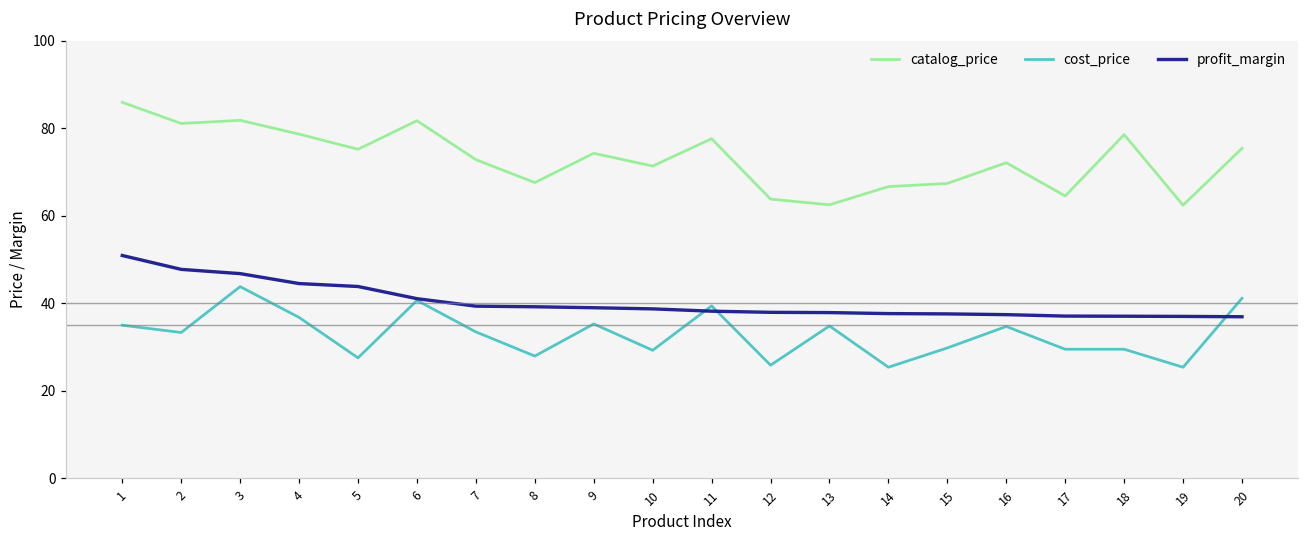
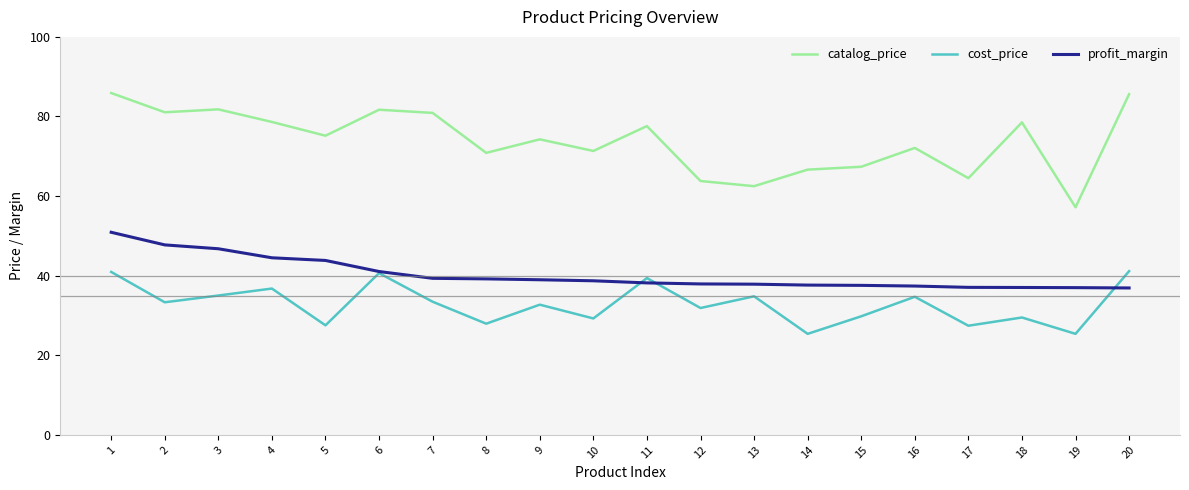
  {
    "catalog_price": {
      "1": 86,
      "2": 81,
      "3": 82,
      "4": 79,
      "5": 75,
      "6": 82,
-     "7": 73,
-     "8": 68,
+     "7": 81,
+     "8": 71,
      "9": 74,
      "10": 71,
      "11": 78,
      "12": 64,
      "13": 62,
      "14": 67,
      "15": 67,
      "16": 72,
      "17": 65,
      "18": 79,
-     "19": 62,
-     "20": 75
+     "19": 57,
+     "20": 86
    },
    "cost_price": {
-     "1": 35,
+     "1": 41,
      "2": 33,
-     "3": 44,
+     "3": 35,
      "4": 37,
      "5": 28,
      "7": 33,
      "8": 28,
-     "9": 35,
+     "9": 33,
      "10": 29,
      "11": 39,
-     "12": 26,
+     "12": 32,
      "13": 35,
      "14": 25,
      "15": 30,
      "16": 35,
-     "17": 30,
+     "17": 27,
      "18": 30,
      "19": 25,
      "20": 41
    },
    "profit_margin": {
      "1": 51,
      "2": 48,
      "3": 47,
      "4": 45,
      "5": 44,
      "7": 39,
      "8": 39,
      "9": 39,
      "10": 39,
      "11": 38,
      "12": 38,
      "13": 38,
      "14": 38,
      "15": 38,
      "16": 37,
      "17": 37,
      "18": 37,
      "19": 37,
      "20": 37
    }
  }
